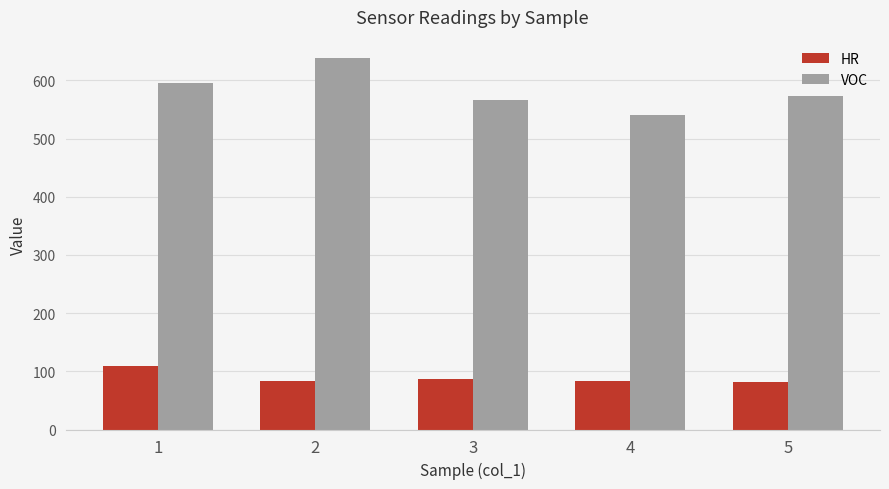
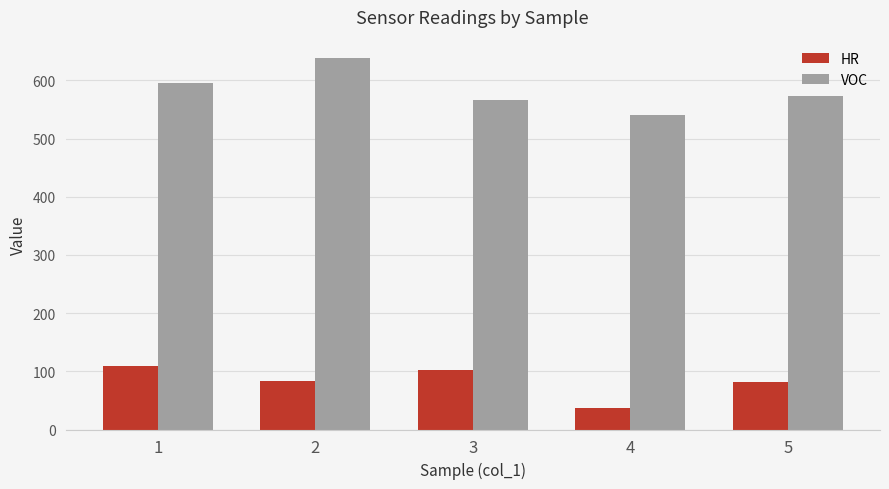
  {
    "HR": {
      "1": 110,
      "2": 80,
-     "3": 90,
-     "4": 80,
+     "3": 100,
+     "4": 40,
      "5": 80
    },
    "VOC": {
      "1": 600,
      "2": 640,
      "3": 570,
      "4": 540,
      "5": 570
    }
  }
